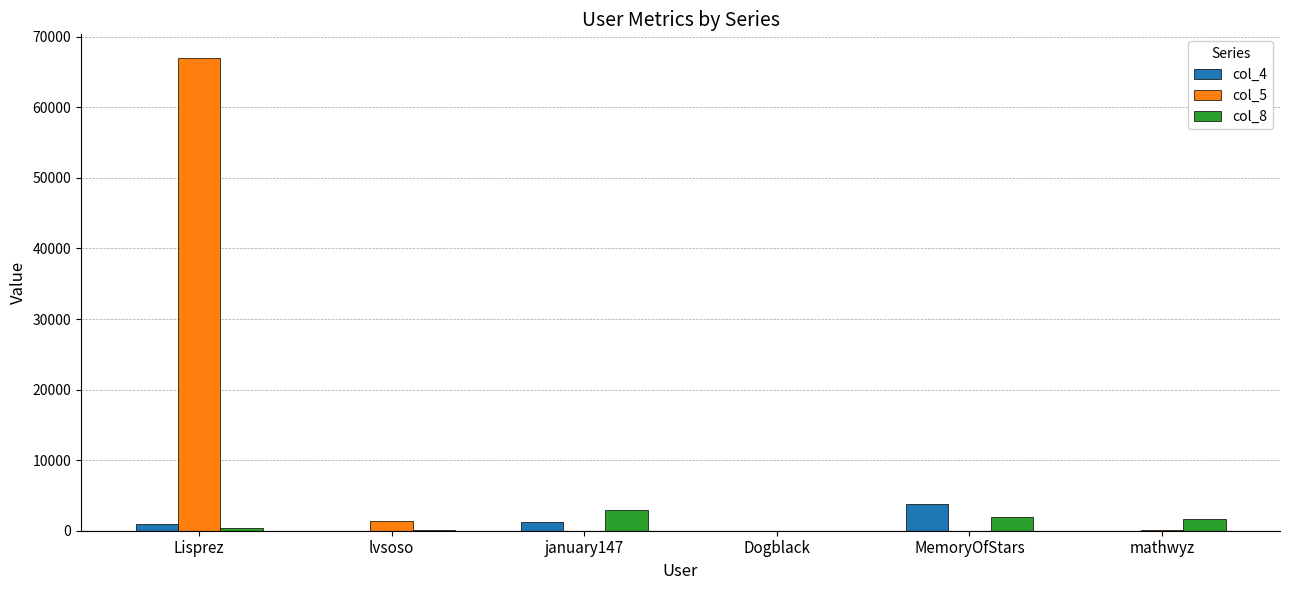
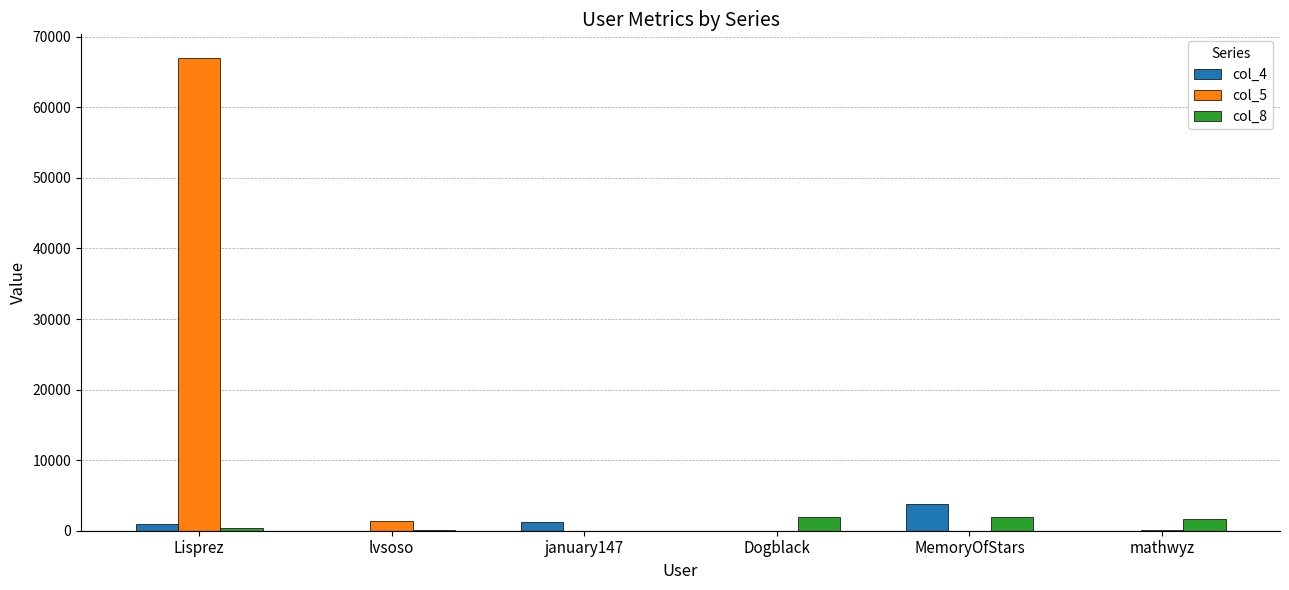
  {
    "col_4": {
      "Lisprez": 1000,
      "january147": 1000,
      "MemoryOfStars": 4000
    },
    "col_5": {
      "Lisprez": 67000,
      "lvsoso": 1000
    },
    "col_8": {
      "Lisprez": 0,
-     "january147": 3000,
-     "Dogblack": 0,
+     "january147": 0,
+     "Dogblack": 2000,
      "MemoryOfStars": 2000,
      "mathwyz": 2000
    }
  }
